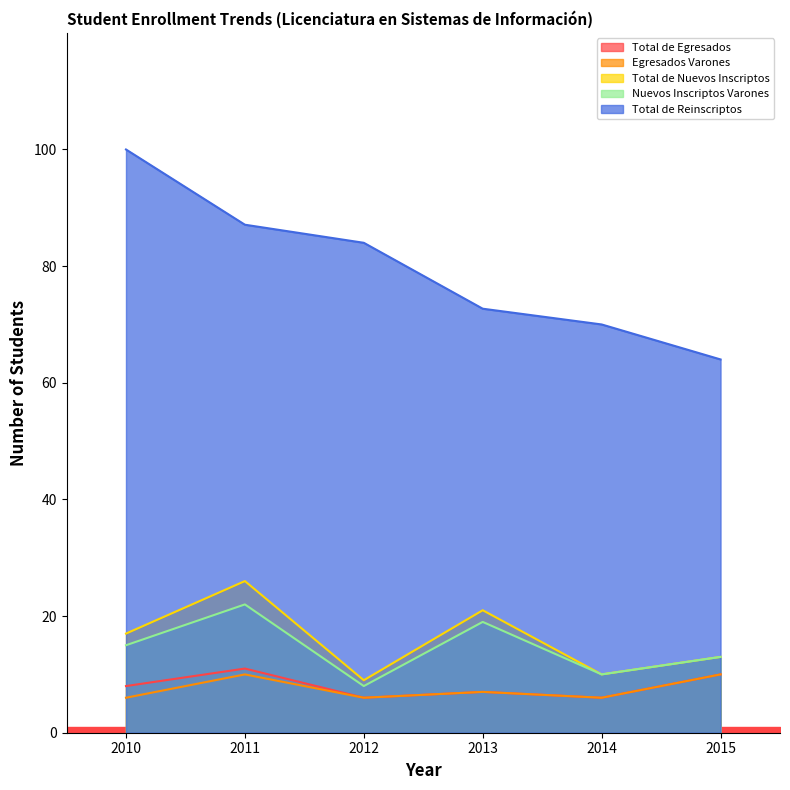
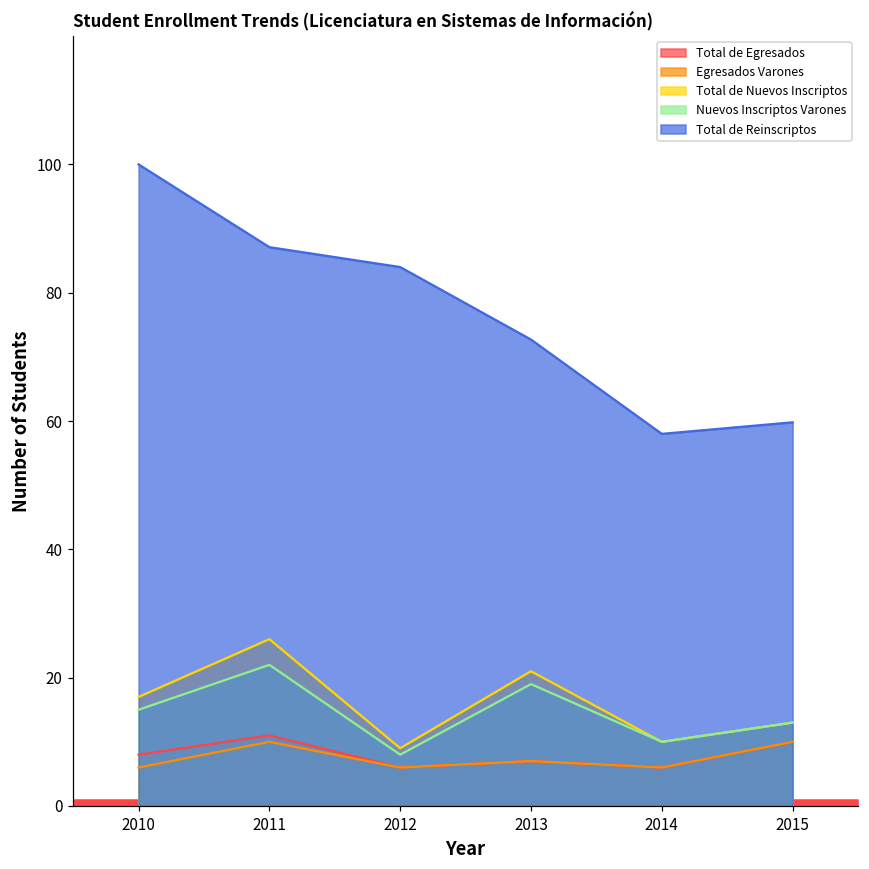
  {
    "Total de Reinscriptos": {
      "2010": 100,
      "2011": 87,
      "2012": 84,
      "2013": 73,
-     "2014": 70,
-     "2015": 64
+     "2014": 58,
+     "2015": 60
    }
  }
